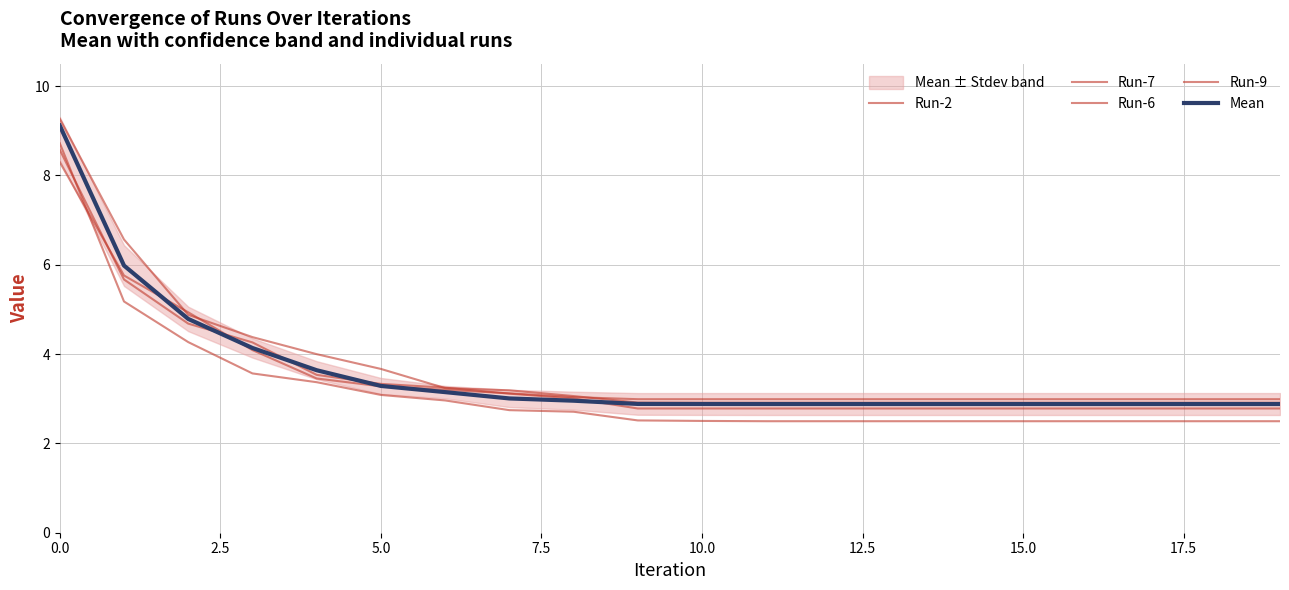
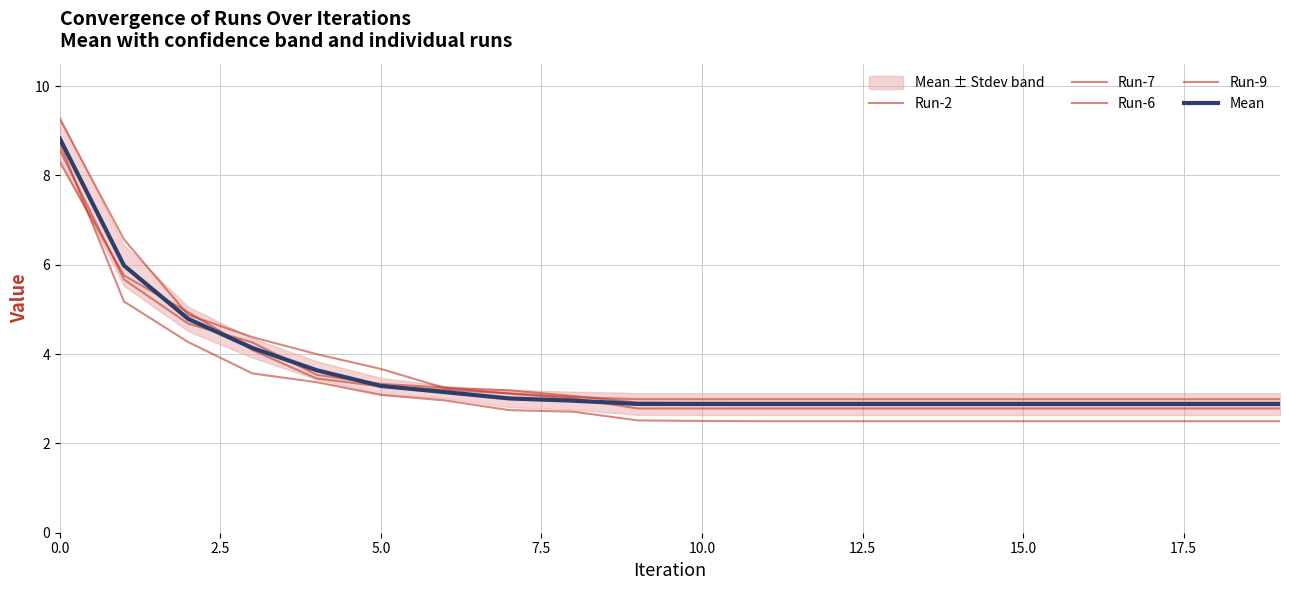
  {
    "Mean": {
-     "0.0": 9.1
+     "0.0": 8.8
    }
  }
